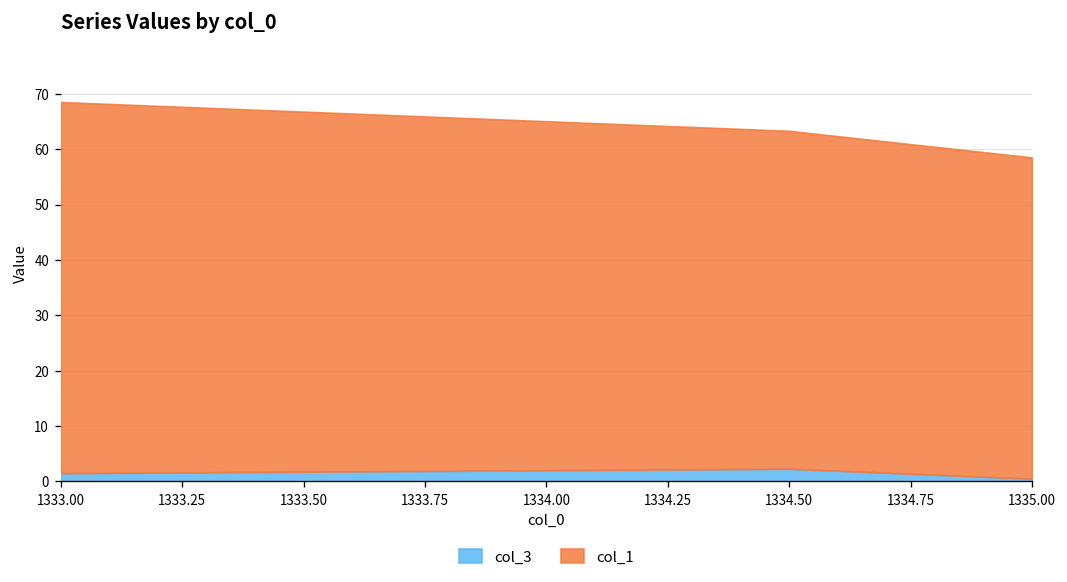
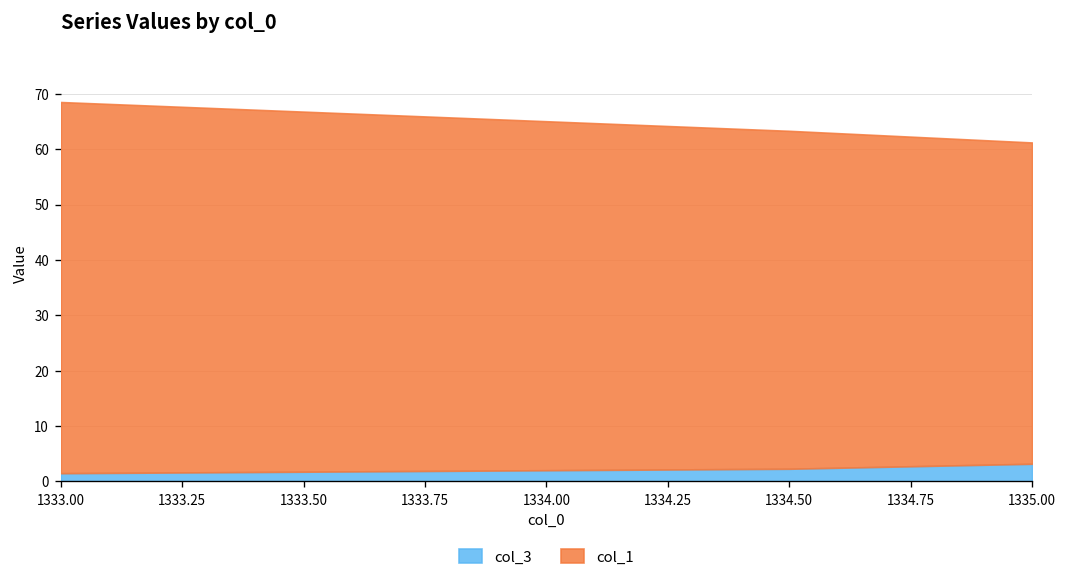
  {
    "col_3": {
      "1333.00": 2,
      "1334.50": 2,
-     "1335.00": 1
+     "1335.00": 3
    },
    "col_1": {
      "1333.00": 67,
      "1334.50": 61,
      "1335.00": 58
    }
  }
